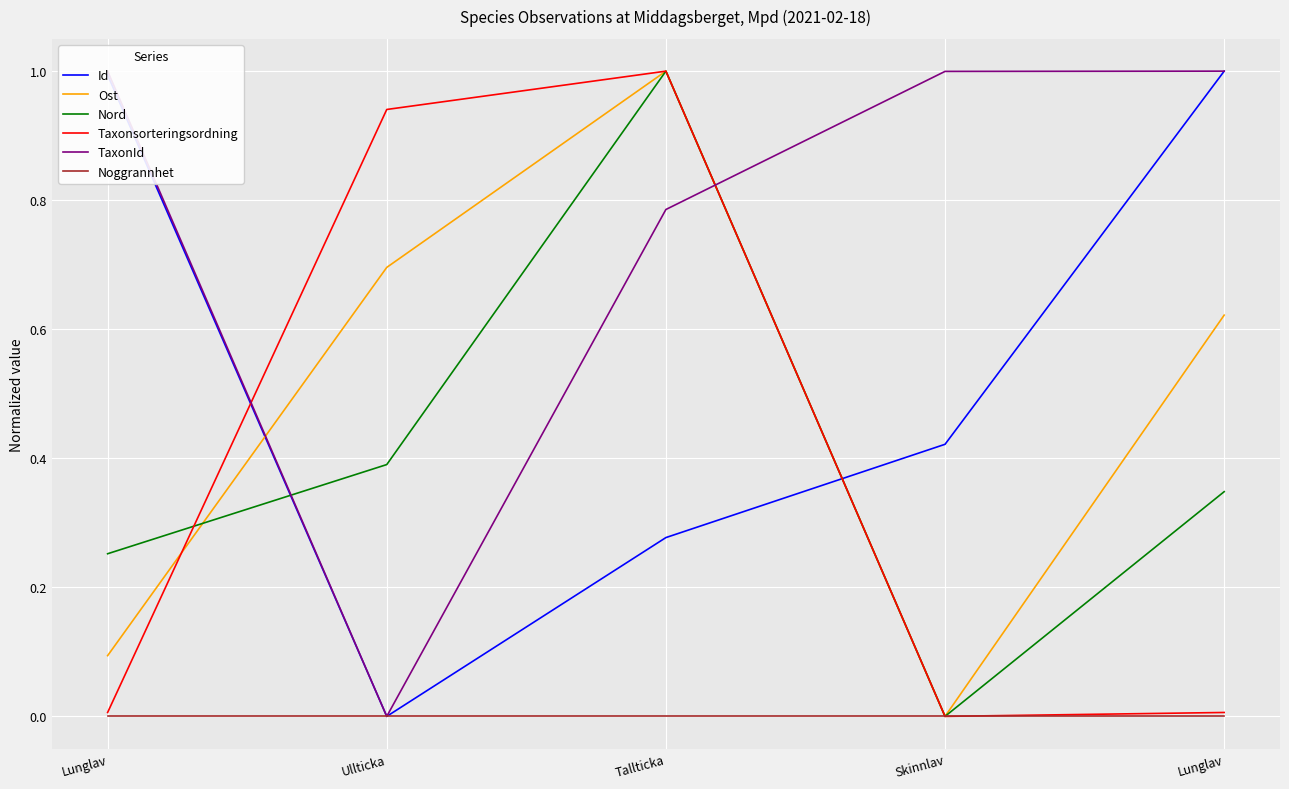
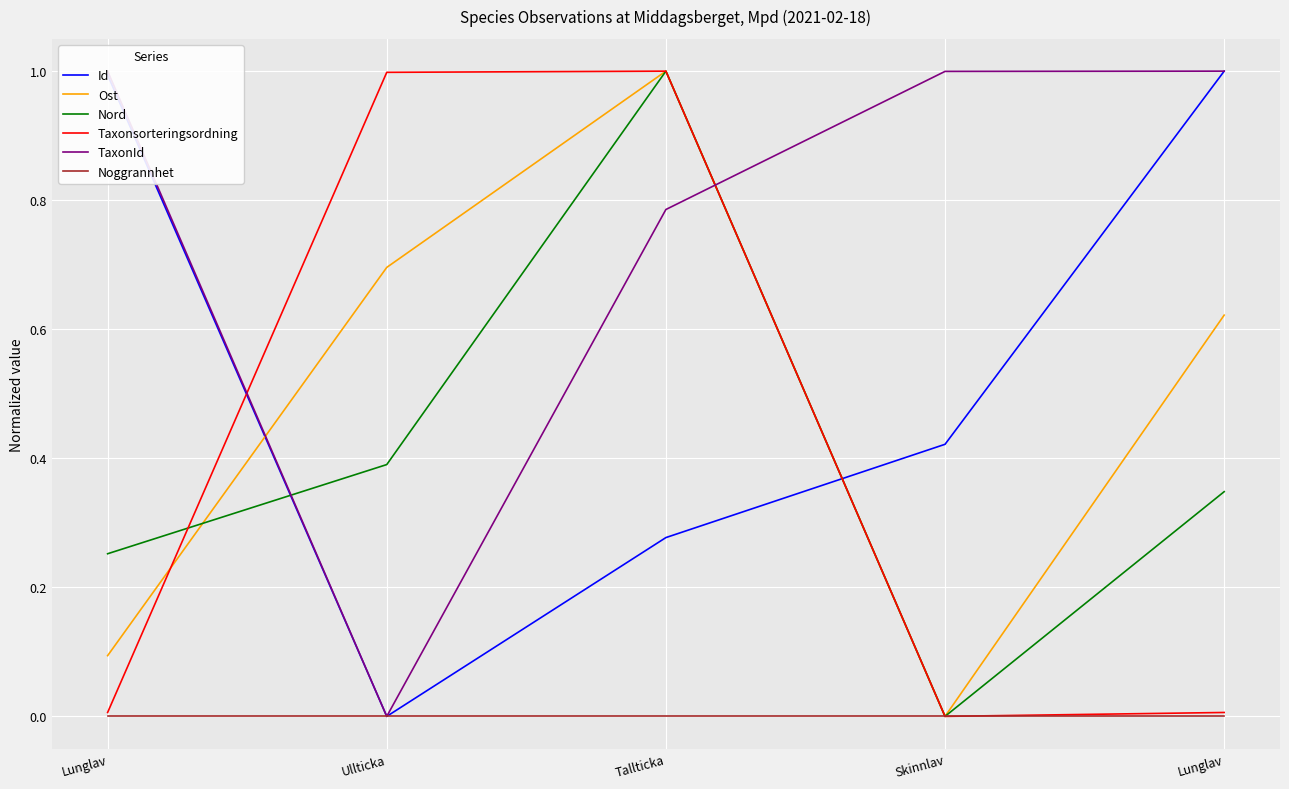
  {
    "Id": {
      "Tallticka": 0.28,
      "Skinnlav": 0.42
    },
    "Ost": {
      "Ullticka": 0.70
    },
    "Nord": {
      "Ullticka": 0.39
    },
    "Taxonsorteringsordning": {
-     "Ullticka": 0.94
+     "Ullticka": 1.00
    },
    "TaxonId": {
      "Tallticka": 0.79,
      "Skinnlav": 1.00
    },
    "Noggrannhet": {
      "Tallticka": 0.00
    }
  }
